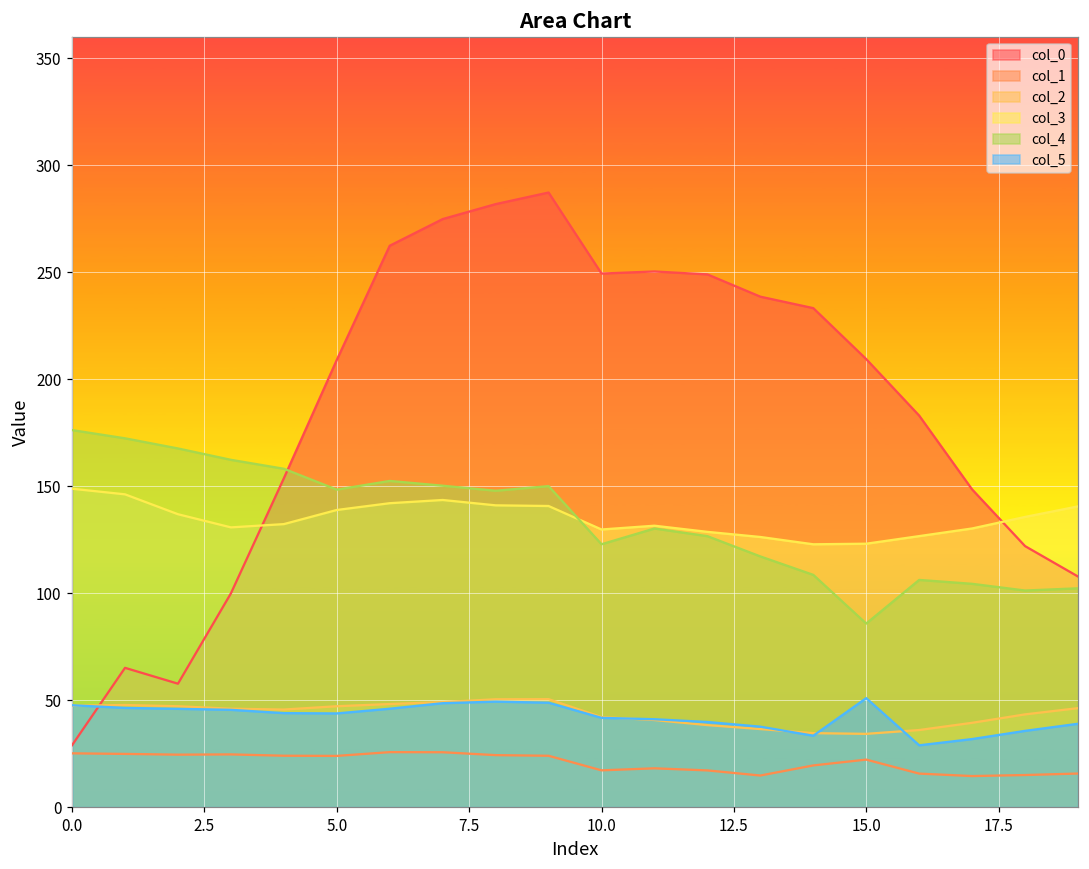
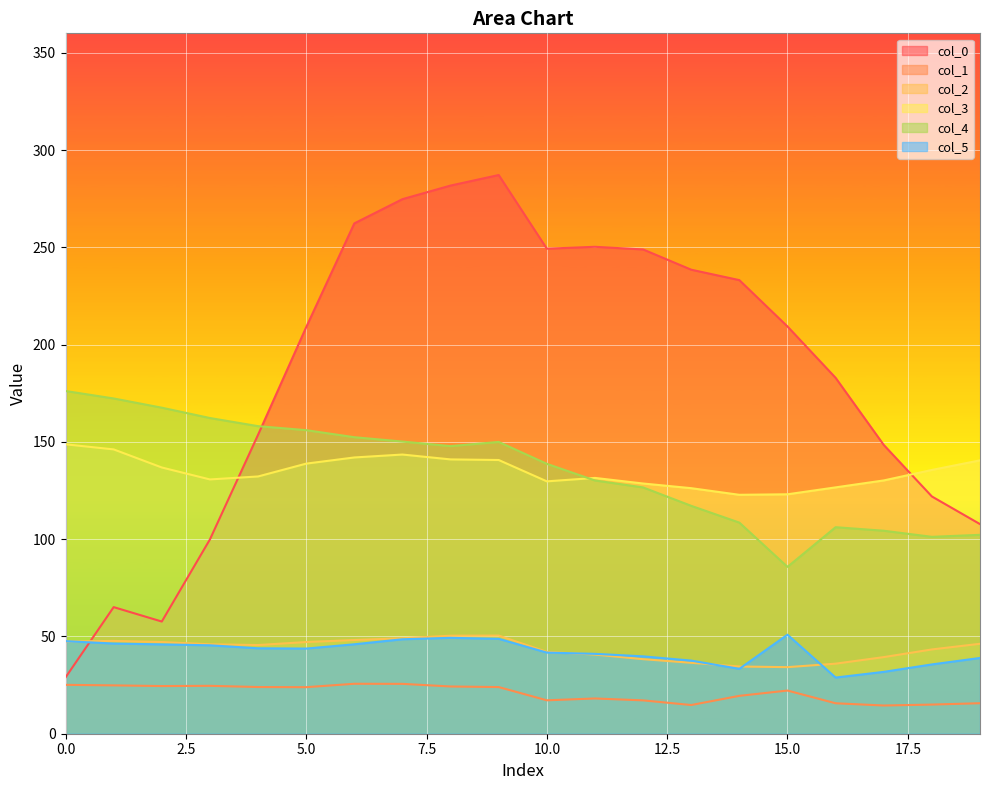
  {
    "col_4": {
      "0.0": 176,
-     "5.0": 148,
-     "10.0": 123,
+     "5.0": 156,
+     "10.0": 139,
      "15.0": 86
    },
    "col_5": {
      "5.0": 44,
      "15.0": 51
    }
  }
